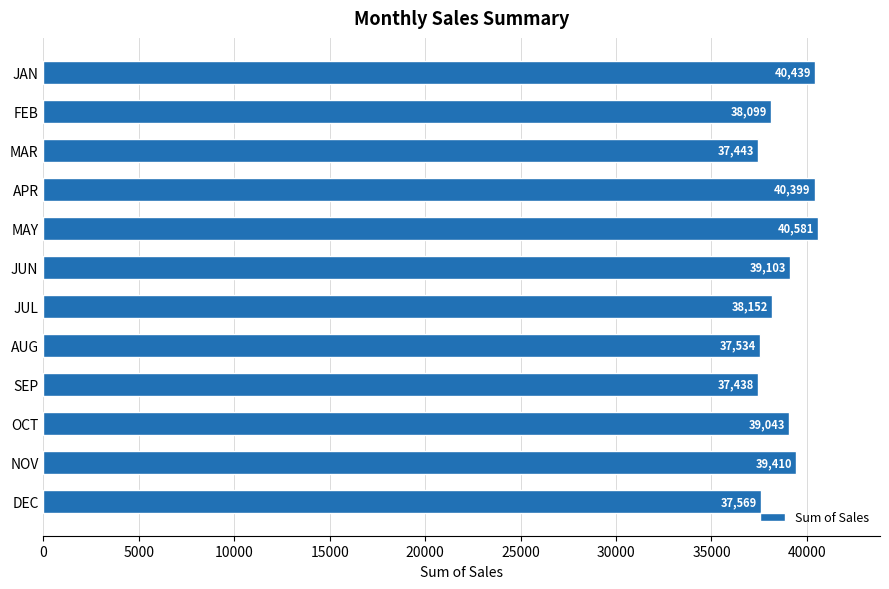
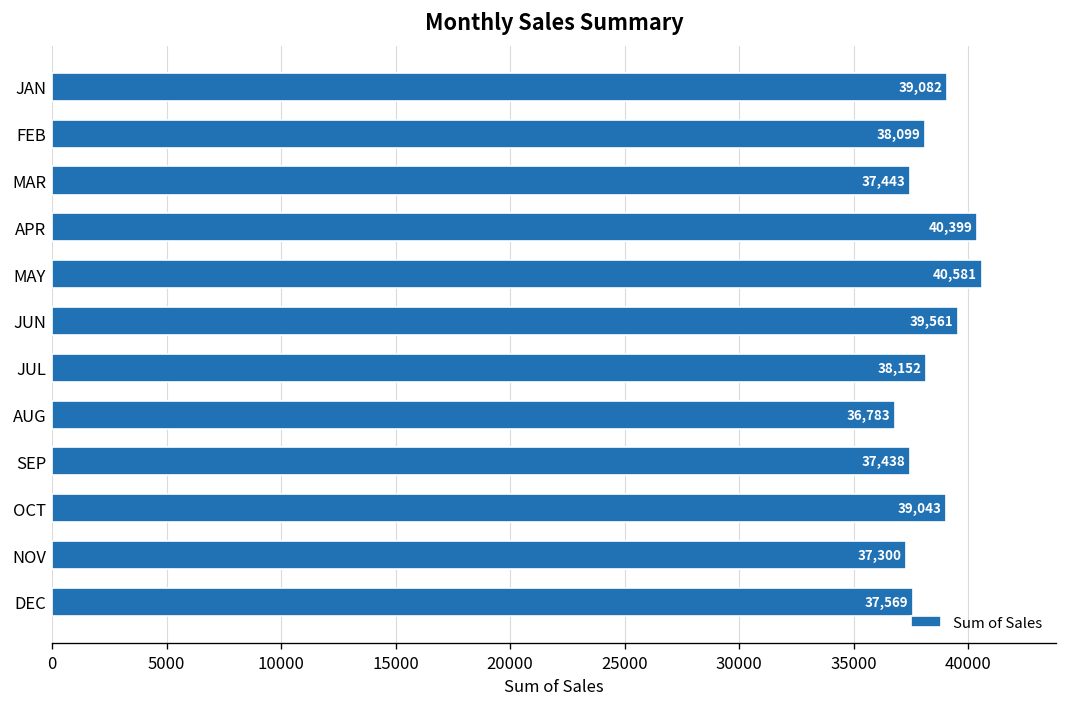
  {
-   "JAN": "40,439",
+   "JAN": "39,082",
    "FEB": "38,099",
    "MAR": "37,443",
    "APR": "40,399",
    "MAY": "40,581",
-   "JUN": "39,103",
+   "JUN": "39,561",
    "JUL": "38,152",
-   "AUG": "37,534",
+   "AUG": "36,783",
    "SEP": "37,438",
    "OCT": "39,043",
-   "NOV": "39,410",
+   "NOV": "37,300",
    "DEC": "37,569"
  }
